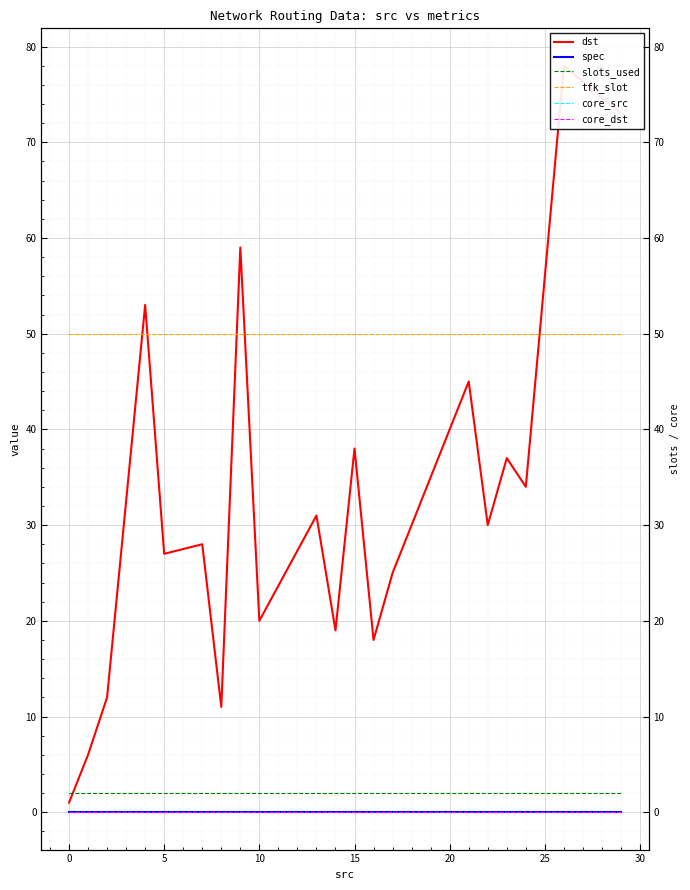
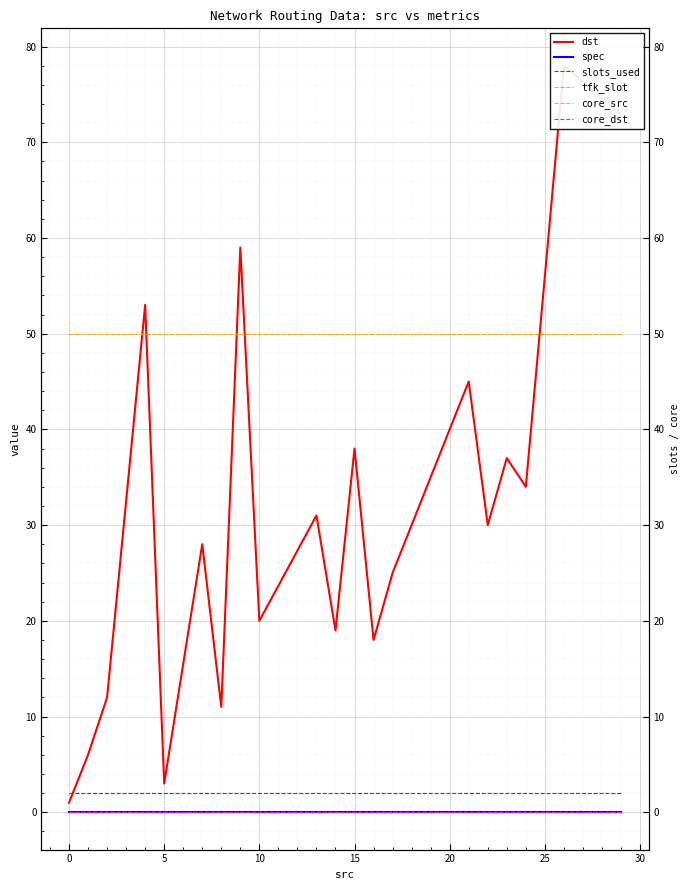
  {
    "dst": {
      "0": 1,
-     "5": 27,
+     "5": 3,
      "10": 20,
      "15": 38
    },
    "core_dst": {
      "0": 0,
      "5": 0,
      "10": 0,
      "15": 0
    },
    "slots_used": {
      "0": 2,
      "5": 2,
      "10": 2,
      "15": 2
    },
    "tfk_slot": {
      "0": 50,
      "5": 50,
      "10": 50,
      "15": 50
    }
  }
